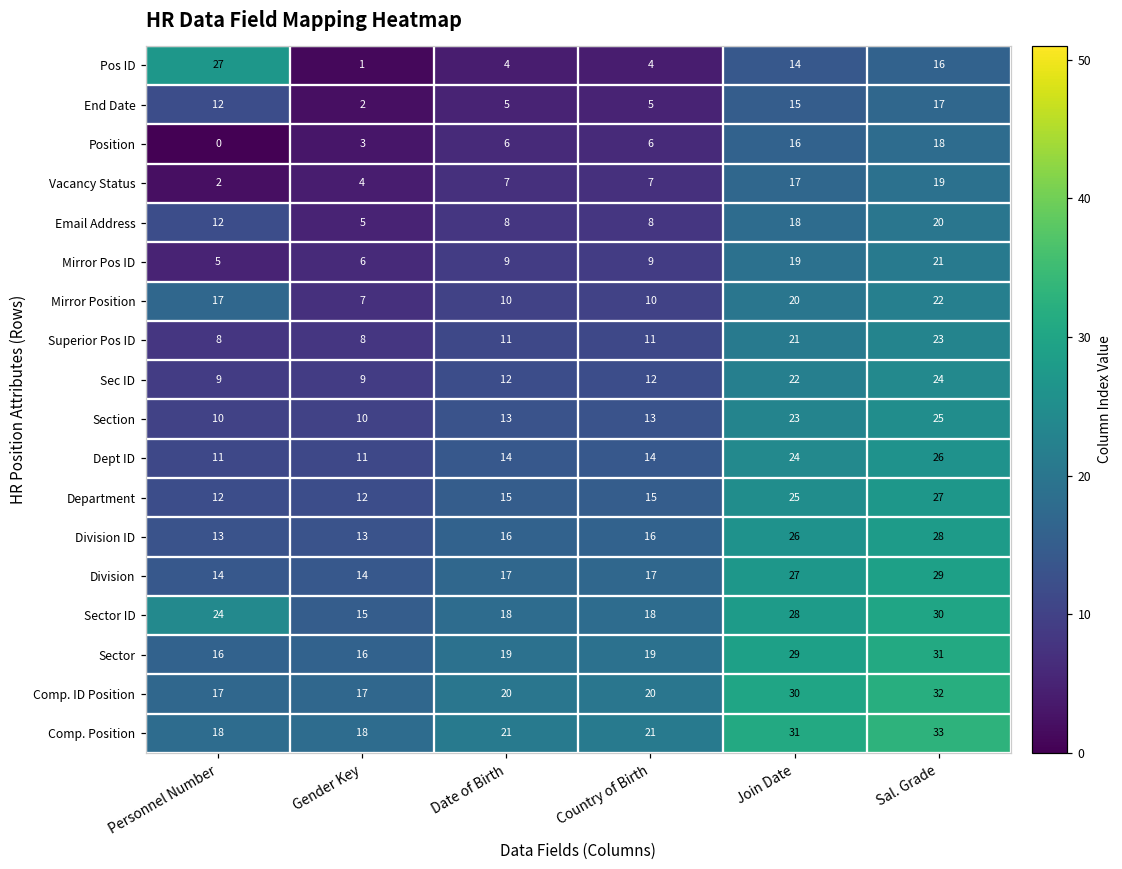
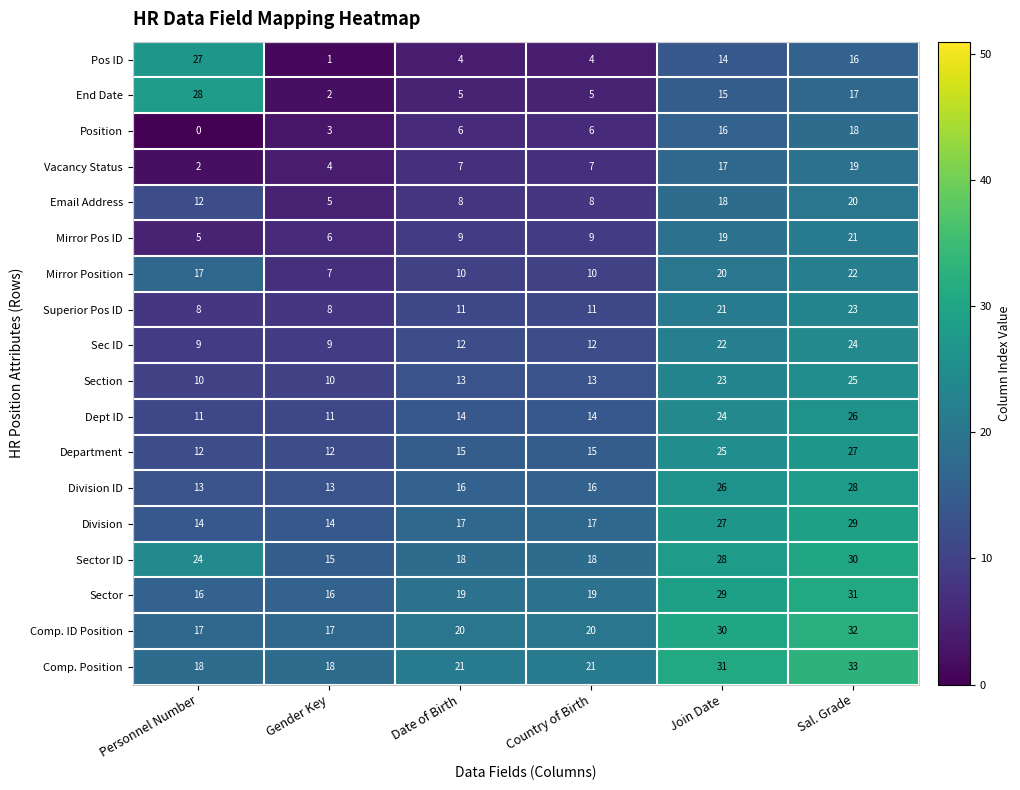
  {
    "Pos ID": {
      "Personnel Number": 27,
      "Gender Key": 1,
      "Date of Birth": 4,
      "Country of Birth": 4,
      "Join Date": 14,
      "Sal. Grade": 16
    },
    "End Date": {
-     "Personnel Number": 12,
+     "Personnel Number": 28,
      "Gender Key": 2,
      "Date of Birth": 5,
      "Country of Birth": 5,
      "Join Date": 15,
      "Sal. Grade": 17
    },
    "Position": {
      "Personnel Number": 0,
      "Gender Key": 3,
      "Date of Birth": 6,
      "Country of Birth": 6,
      "Join Date": 16,
      "Sal. Grade": 18
    },
    "Vacancy Status": {
      "Personnel Number": 2,
      "Gender Key": 4,
      "Date of Birth": 7,
      "Country of Birth": 7,
      "Join Date": 17,
      "Sal. Grade": 19
    },
    "Email Address": {
      "Personnel Number": 12,
      "Gender Key": 5,
      "Date of Birth": 8,
      "Country of Birth": 8,
      "Join Date": 18,
      "Sal. Grade": 20
    },
    "Mirror Pos ID": {
      "Personnel Number": 5,
      "Gender Key": 6,
      "Date of Birth": 9,
      "Country of Birth": 9,
      "Join Date": 19,
      "Sal. Grade": 21
    },
    "Mirror Position": {
      "Personnel Number": 17,
      "Gender Key": 7,
      "Date of Birth": 10,
      "Country of Birth": 10,
      "Join Date": 20,
      "Sal. Grade": 22
    },
    "Superior Pos ID": {
      "Personnel Number": 8,
      "Gender Key": 8,
      "Date of Birth": 11,
      "Country of Birth": 11,
      "Join Date": 21,
      "Sal. Grade": 23
    },
    "Sec ID": {
      "Personnel Number": 9,
      "Gender Key": 9,
      "Date of Birth": 12,
      "Country of Birth": 12,
      "Join Date": 22,
      "Sal. Grade": 24
    },
    "Section": {
      "Personnel Number": 10,
      "Gender Key": 10,
      "Date of Birth": 13,
      "Country of Birth": 13,
      "Join Date": 23,
      "Sal. Grade": 25
    },
    "Dept ID": {
      "Personnel Number": 11,
      "Gender Key": 11,
      "Date of Birth": 14,
      "Country of Birth": 14,
      "Join Date": 24,
      "Sal. Grade": 26
    },
    "Department": {
      "Personnel Number": 12,
      "Gender Key": 12,
      "Date of Birth": 15,
      "Country of Birth": 15,
      "Join Date": 25,
      "Sal. Grade": 27
    },
    "Division ID": {
      "Personnel Number": 13,
      "Gender Key": 13,
      "Date of Birth": 16,
      "Country of Birth": 16,
      "Join Date": 26,
      "Sal. Grade": 28
    },
    "Division": {
      "Personnel Number": 14,
      "Gender Key": 14,
      "Date of Birth": 17,
      "Country of Birth": 17,
      "Join Date": 27,
      "Sal. Grade": 29
    },
    "Sector ID": {
      "Personnel Number": 24,
      "Gender Key": 15,
      "Date of Birth": 18,
      "Country of Birth": 18,
      "Join Date": 28,
      "Sal. Grade": 30
    },
    "Sector": {
      "Personnel Number": 16,
      "Gender Key": 16,
      "Date of Birth": 19,
      "Country of Birth": 19,
      "Join Date": 29,
      "Sal. Grade": 31
    },
    "Comp. ID Position": {
      "Personnel Number": 17,
      "Gender Key": 17,
      "Date of Birth": 20,
      "Country of Birth": 20,
      "Join Date": 30,
      "Sal. Grade": 32
    },
    "Comp. Position": {
      "Personnel Number": 18,
      "Gender Key": 18,
      "Date of Birth": 21,
      "Country of Birth": 21,
      "Join Date": 31,
      "Sal. Grade": 33
    }
  }
